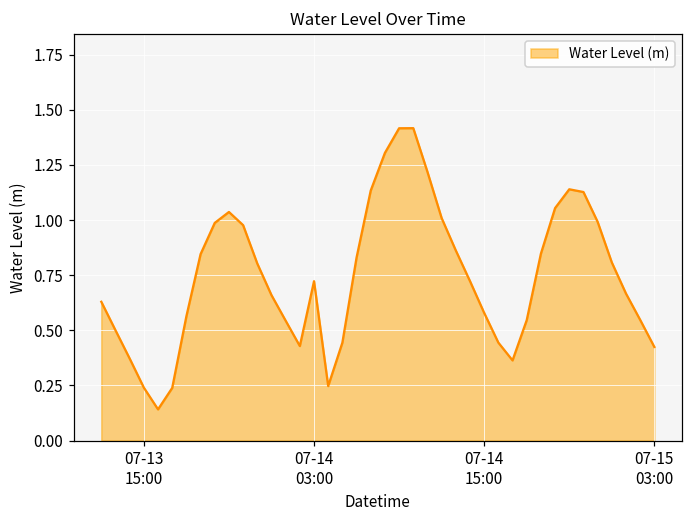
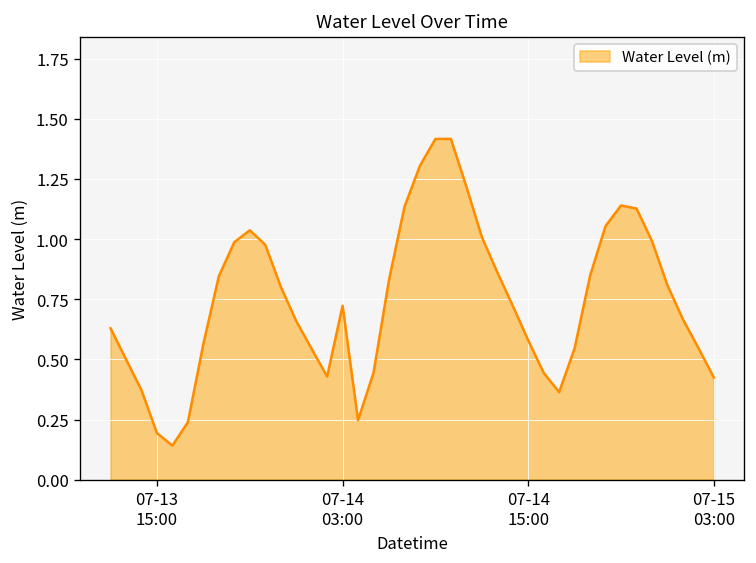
  {
-   "07-13 15:00": 0.24,
+   "07-13 15:00": 0.19,
    "07-14 03:00": 0.72,
    "07-14 15:00": 0.58,
    "07-15 03:00": 0.42
  }
